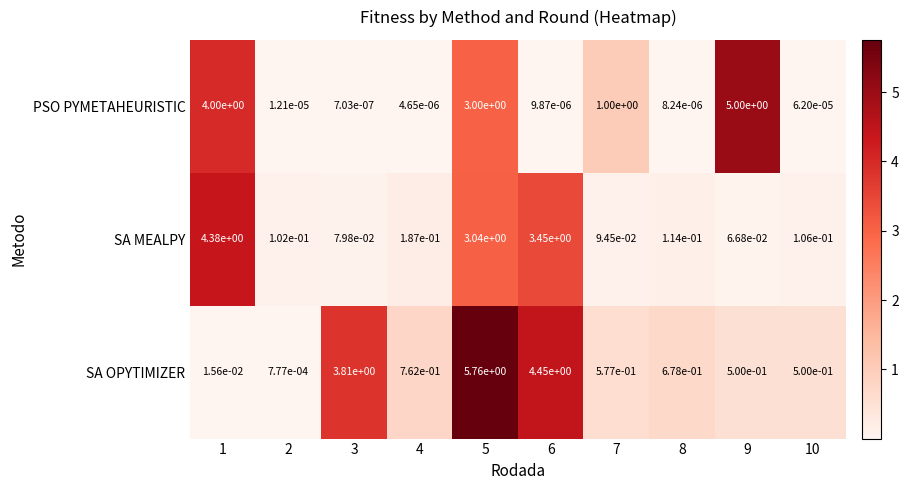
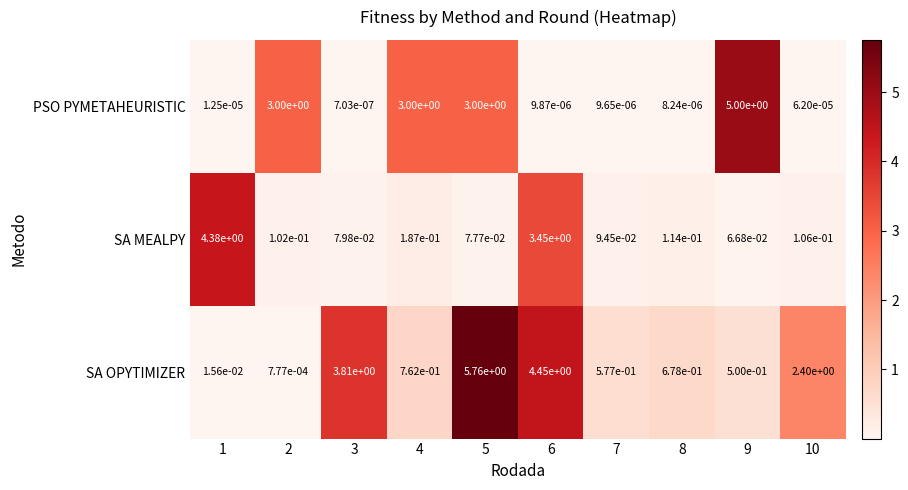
  {
    "PSO PYMETAHEURISTIC": {
-     "1": "4.00e+00",
-     "2": "1.21e-05",
+     "1": "1.25e-05",
+     "2": "3.00e+00",
      "3": "7.03e-07",
-     "4": "4.65e-06",
+     "4": "3.00e+00",
      "5": "3.00e+00",
      "6": "9.87e-06",
-     "7": "1.00e+00",
+     "7": "9.65e-06",
      "8": "8.24e-06",
      "9": "5.00e+00",
      "10": "6.20e-05"
    },
    "SA MEALPY": {
      "1": "4.38e+00",
      "2": "1.02e-01",
      "3": "7.98e-02",
      "4": "1.87e-01",
-     "5": "3.04e+00",
+     "5": "7.77e-02",
      "6": "3.45e+00",
      "7": "9.45e-02",
      "8": "1.14e-01",
      "9": "6.68e-02",
      "10": "1.06e-01"
    },
    "SA OPYTIMIZER": {
      "1": "1.56e-02",
      "2": "7.77e-04",
      "3": "3.81e+00",
      "4": "7.62e-01",
      "5": "5.76e+00",
      "6": "4.45e+00",
      "7": "5.77e-01",
      "8": "6.78e-01",
      "9": "5.00e-01",
-     "10": "5.00e-01"
+     "10": "2.40e+00"
    }
  }
